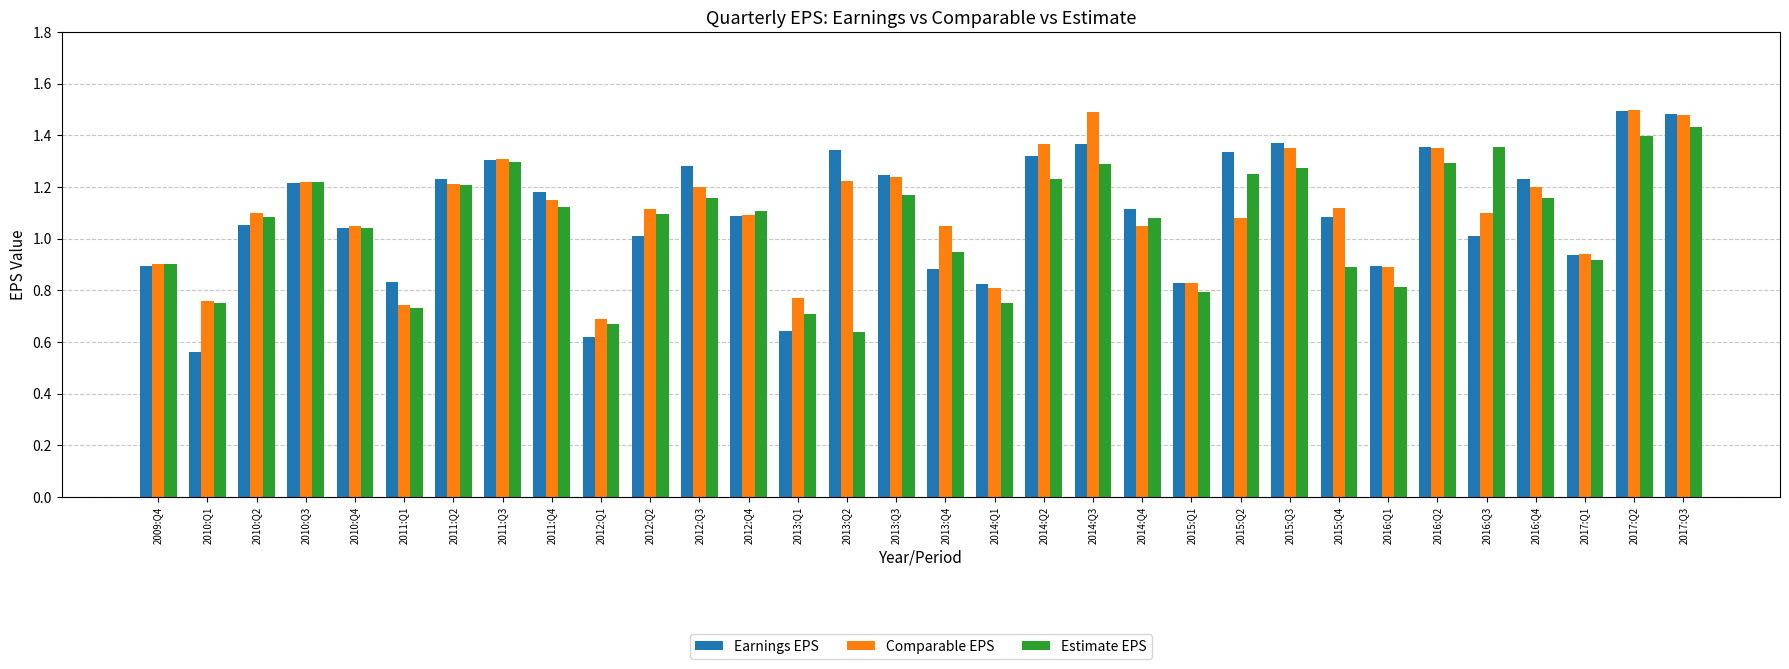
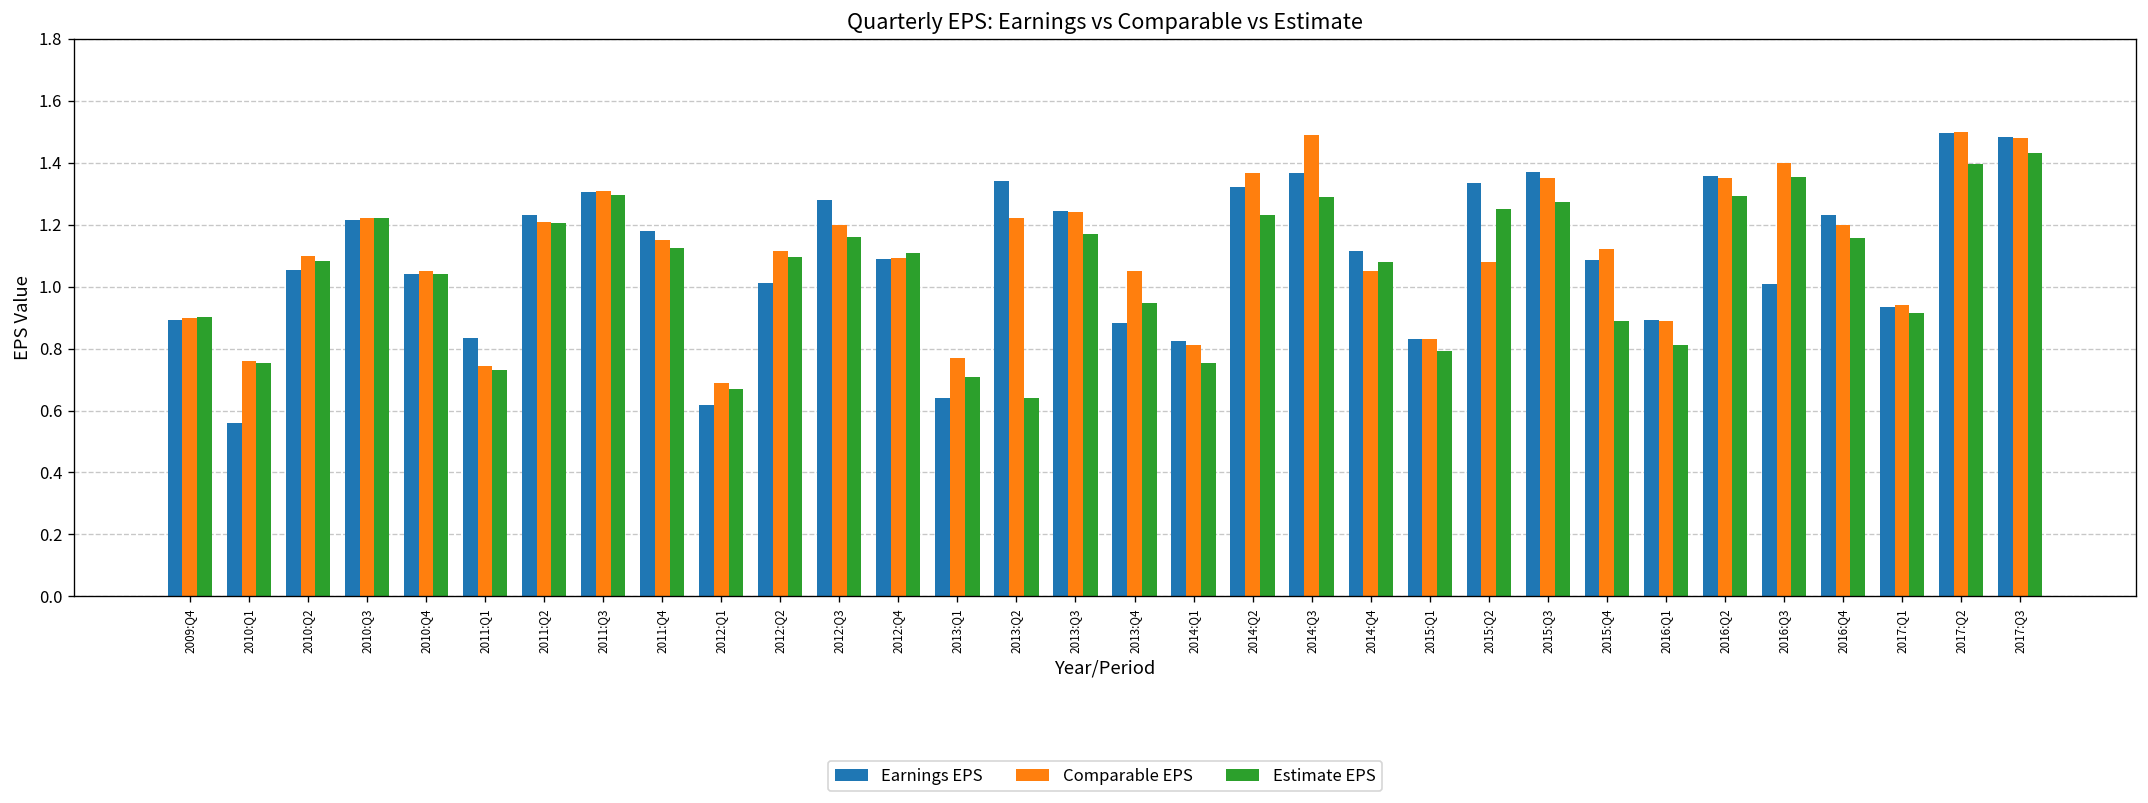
  {
    "Earnings EPS": {
      "2009:Q4": 0.9,
      "2010:Q1": 0.56,
      "2010:Q2": 1.05,
      "2010:Q3": 1.22,
      "2010:Q4": 1.04,
      "2011:Q1": 0.83,
      "2011:Q2": 1.23,
      "2011:Q3": 1.3,
      "2011:Q4": 1.18,
      "2012:Q1": 0.62,
      "2012:Q2": 1.01,
      "2012:Q3": 1.28,
      "2012:Q4": 1.09,
      "2013:Q1": 0.64,
      "2013:Q2": 1.34,
      "2013:Q3": 1.24,
      "2013:Q4": 0.88,
      "2014:Q1": 0.83,
      "2014:Q2": 1.32,
      "2014:Q3": 1.37,
      "2014:Q4": 1.11,
      "2015:Q1": 0.83,
      "2015:Q2": 1.34,
      "2015:Q3": 1.37,
      "2015:Q4": 1.09,
      "2016:Q1": 0.9,
      "2016:Q2": 1.36,
      "2016:Q3": 1.0,
      "2016:Q4": 1.23,
      "2017:Q1": 0.94,
      "2017:Q2": 1.5,
      "2017:Q3": 1.48
    },
    "Comparable EPS": {
      "2009:Q4": 0.9,
      "2010:Q1": 0.76,
      "2010:Q2": 1.1,
      "2010:Q3": 1.22,
      "2010:Q4": 1.05,
      "2011:Q1": 0.74,
      "2011:Q2": 1.21,
      "2011:Q3": 1.31,
      "2011:Q4": 1.15,
      "2012:Q1": 0.69,
      "2012:Q2": 1.12,
      "2012:Q3": 1.2,
      "2012:Q4": 1.1,
      "2013:Q1": 0.77,
      "2013:Q2": 1.22,
      "2013:Q3": 1.24,
      "2013:Q4": 1.05,
      "2014:Q1": 0.81,
      "2014:Q2": 1.37,
      "2014:Q3": 1.49,
      "2014:Q4": 1.05,
      "2015:Q1": 0.83,
      "2015:Q2": 1.08,
      "2015:Q3": 1.35,
      "2015:Q4": 1.12,
      "2016:Q1": 0.89,
      "2016:Q2": 1.35,
-     "2016:Q3": 1.1,
+     "2016:Q3": 1.4,
      "2016:Q4": 1.2,
      "2017:Q1": 0.94,
      "2017:Q2": 1.5,
      "2017:Q3": 1.48
    },
    "Estimate EPS": {
      "2009:Q4": 0.9,
      "2010:Q1": 0.75,
      "2010:Q2": 1.08,
      "2010:Q3": 1.22,
      "2010:Q4": 1.04,
      "2011:Q1": 0.73,
      "2011:Q2": 1.2,
      "2011:Q3": 1.3,
      "2011:Q4": 1.12,
      "2012:Q1": 0.67,
      "2012:Q2": 1.1,
      "2012:Q3": 1.16,
      "2012:Q4": 1.1,
      "2013:Q1": 0.7,
      "2013:Q2": 0.64,
      "2013:Q3": 1.17,
      "2013:Q4": 0.95,
      "2014:Q1": 0.75,
      "2014:Q2": 1.23,
      "2014:Q3": 1.29,
      "2014:Q4": 1.08,
      "2015:Q1": 0.8,
      "2015:Q2": 1.25,
      "2015:Q3": 1.27,
      "2015:Q4": 0.89,
      "2016:Q1": 0.81,
      "2016:Q2": 1.3,
      "2016:Q3": 1.36,
      "2016:Q4": 1.16,
      "2017:Q1": 0.92,
      "2017:Q2": 1.4,
      "2017:Q3": 1.43
    }
  }
